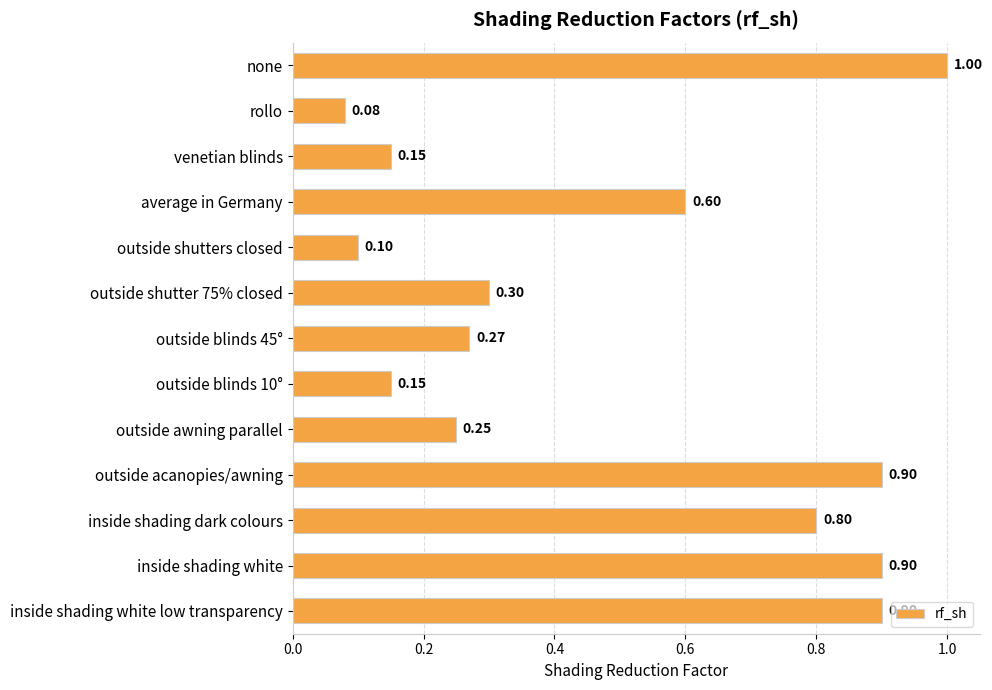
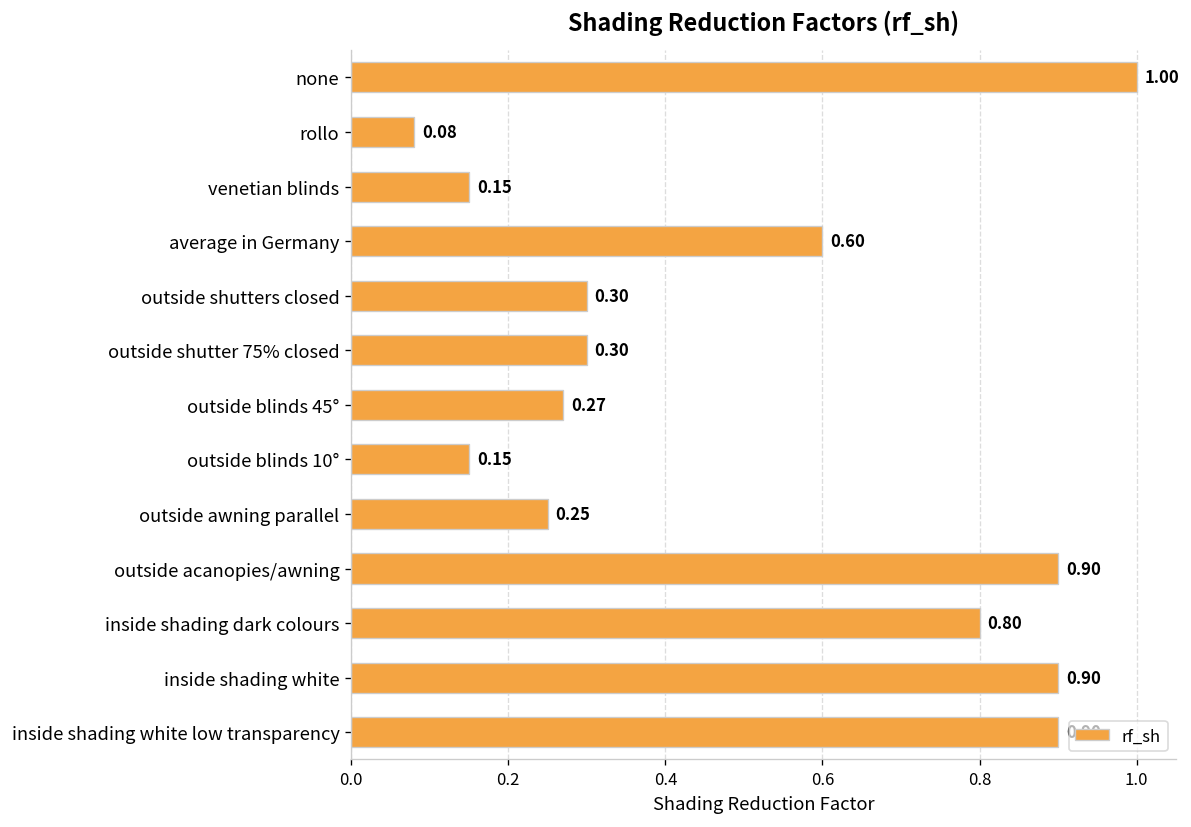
  {
    "none": 1.00,
    "rollo": 0.08,
    "venetian blinds": 0.15,
    "average in Germany": 0.60,
-   "outside shutters closed": 0.10,
+   "outside shutters closed": 0.30,
    "outside shutter 75% closed": 0.30,
    "outside blinds 45°": 0.27,
    "outside blinds 10°": 0.15,
    "outside awning parallel": 0.25,
    "outside acanopies/awning": 0.90,
    "inside shading dark colours": 0.80,
    "inside shading white": 0.90
  }
